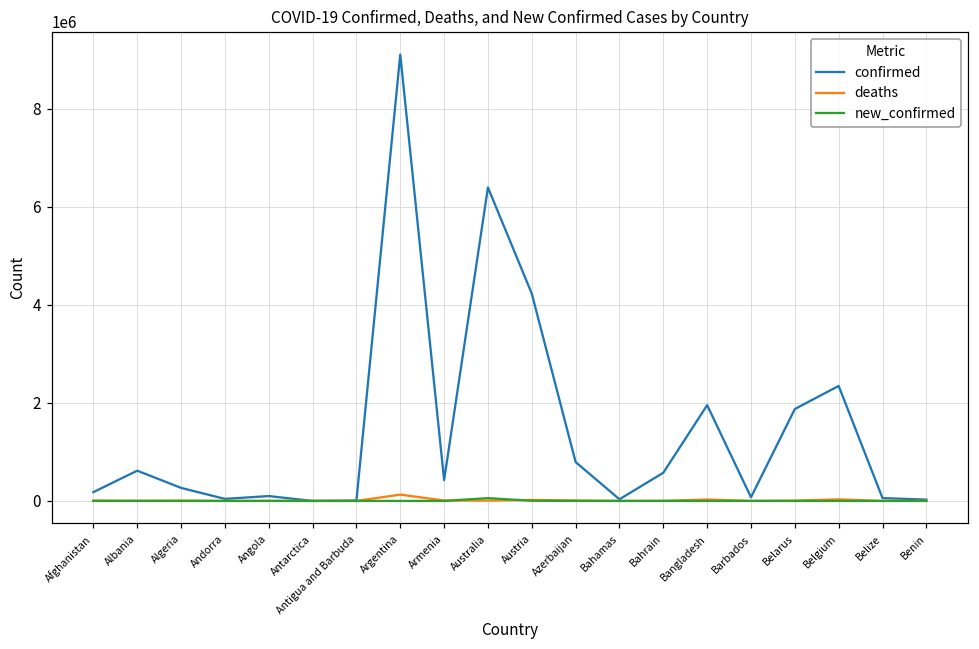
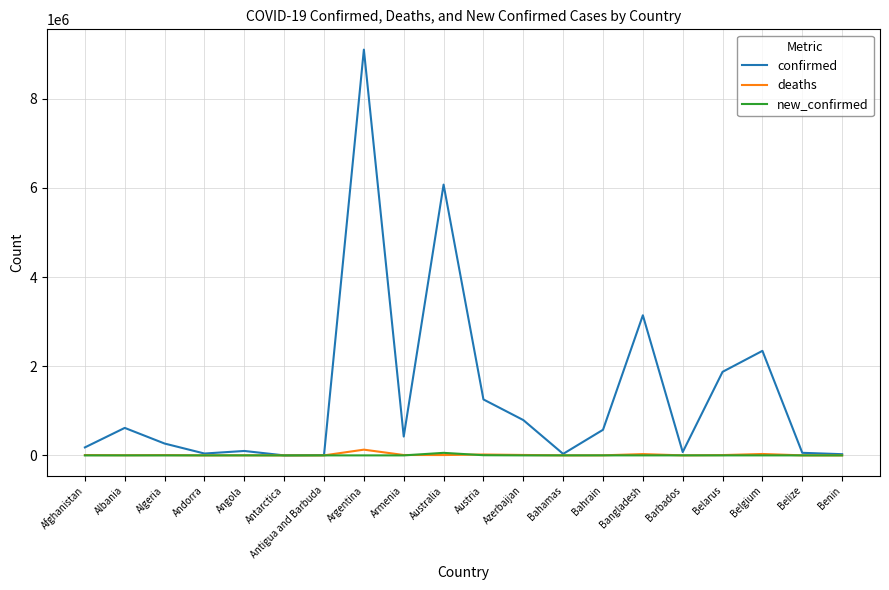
  {
    "confirmed": {
      "Afghanistan": 200000,
      "Albania": 600000,
      "Algeria": 300000,
      "Angola": 100000,
      "Argentina": 9100000,
      "Armenia": 400000,
-     "Australia": 6400000,
-     "Austria": 4200000,
+     "Australia": 6100000,
+     "Austria": 1300000,
      "Azerbaijan": 800000,
      "Bahrain": 600000,
-     "Bangladesh": 2000000,
+     "Bangladesh": 3100000,
      "Barbados": 100000,
      "Belarus": 1900000,
      "Belgium": 2300000,
      "Belize": 100000
    },
    "deaths": {
      "Argentina": 100000
    },
    "new_confirmed": {
      "Argentina": 0
    }
  }
